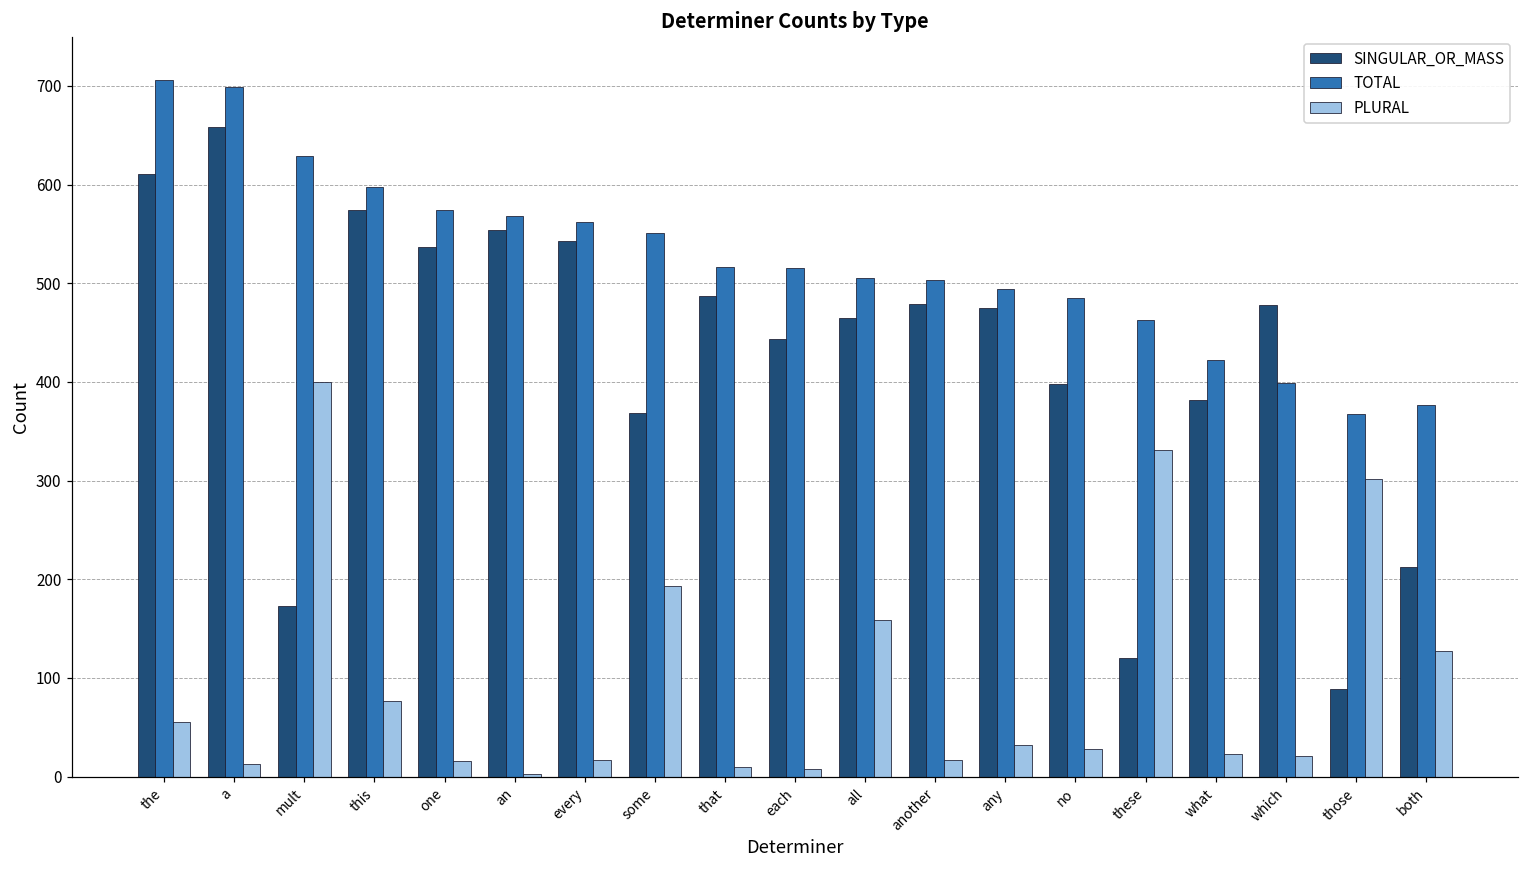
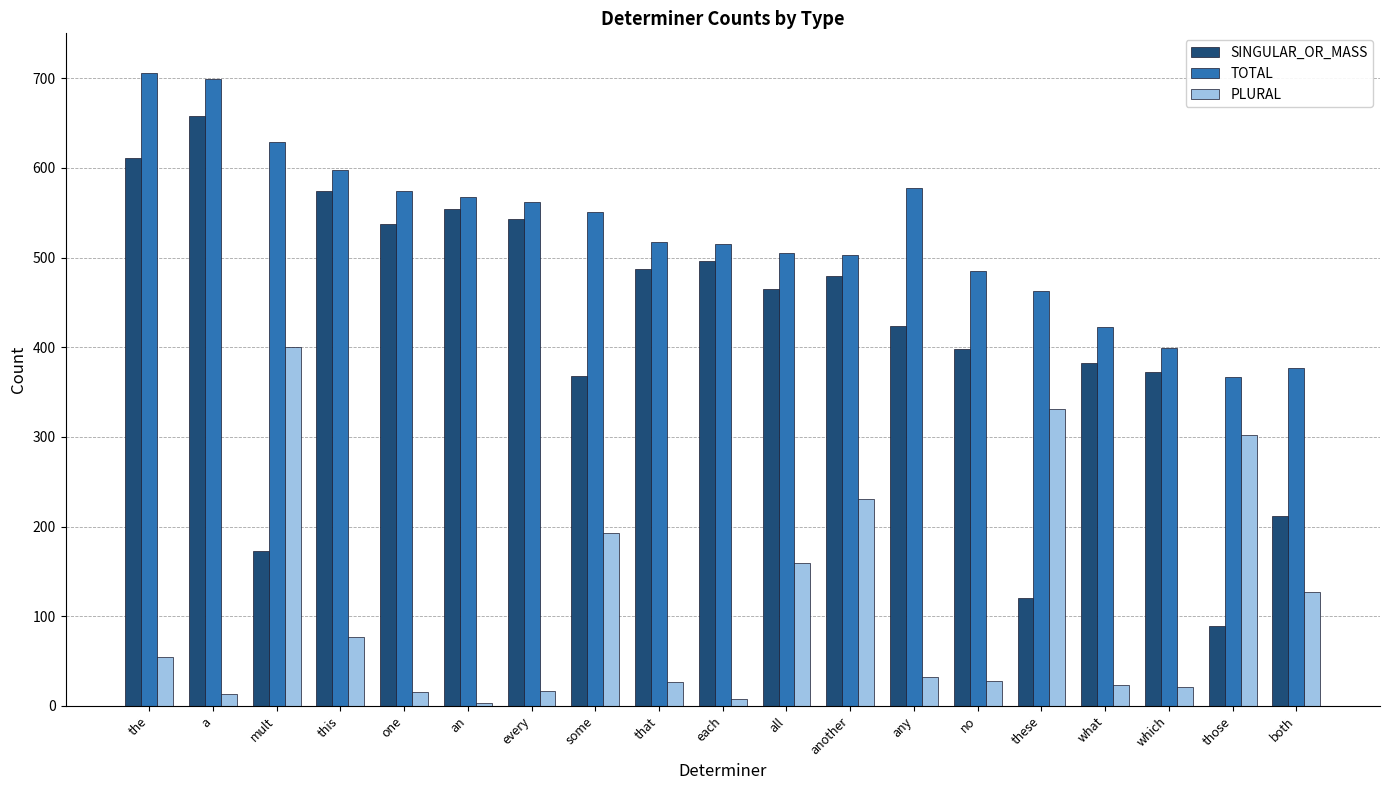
  {
    "SINGULAR_OR_MASS": {
      "the": 610,
      "a": 660,
      "mult": 170,
      "this": 570,
      "one": 540,
      "an": 550,
      "every": 540,
      "some": 370,
      "that": 490,
-     "each": 440,
+     "each": 500,
      "all": 470,
      "another": 480,
-     "any": 480,
+     "any": 420,
      "no": 400,
      "these": 120,
      "what": 380,
-     "which": 480,
+     "which": 370,
      "those": 90,
      "both": 210
    },
    "TOTAL": {
      "the": 710,
      "a": 700,
      "mult": 630,
      "this": 600,
      "one": 570,
      "an": 570,
      "every": 560,
      "some": 550,
      "that": 520,
      "each": 520,
      "all": 510,
      "another": 500,
-     "any": 490,
+     "any": 580,
      "no": 490,
      "these": 460,
      "what": 420,
      "which": 400,
      "those": 370,
      "both": 380
    },
    "PLURAL": {
      "the": 60,
      "a": 10,
      "mult": 400,
      "this": 80,
      "one": 20,
      "an": 0,
      "every": 20,
      "some": 190,
-     "that": 10,
+     "that": 30,
      "each": 10,
      "all": 160,
-     "another": 20,
+     "another": 230,
      "any": 30,
      "no": 30,
      "these": 330,
      "what": 20,
      "which": 20,
      "those": 300,
      "both": 130
    }
  }
